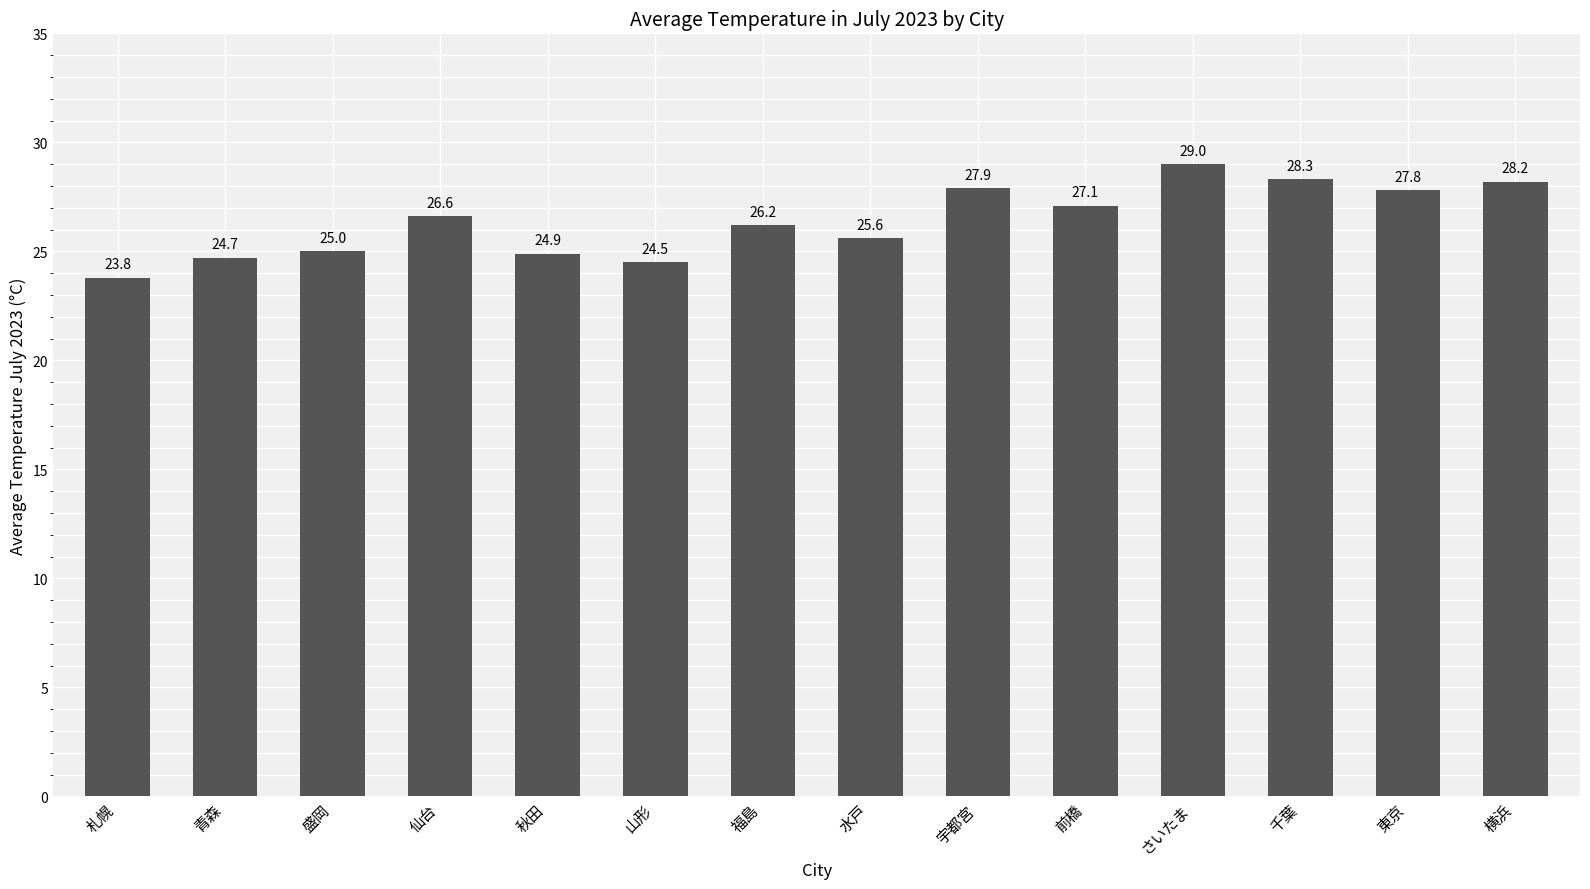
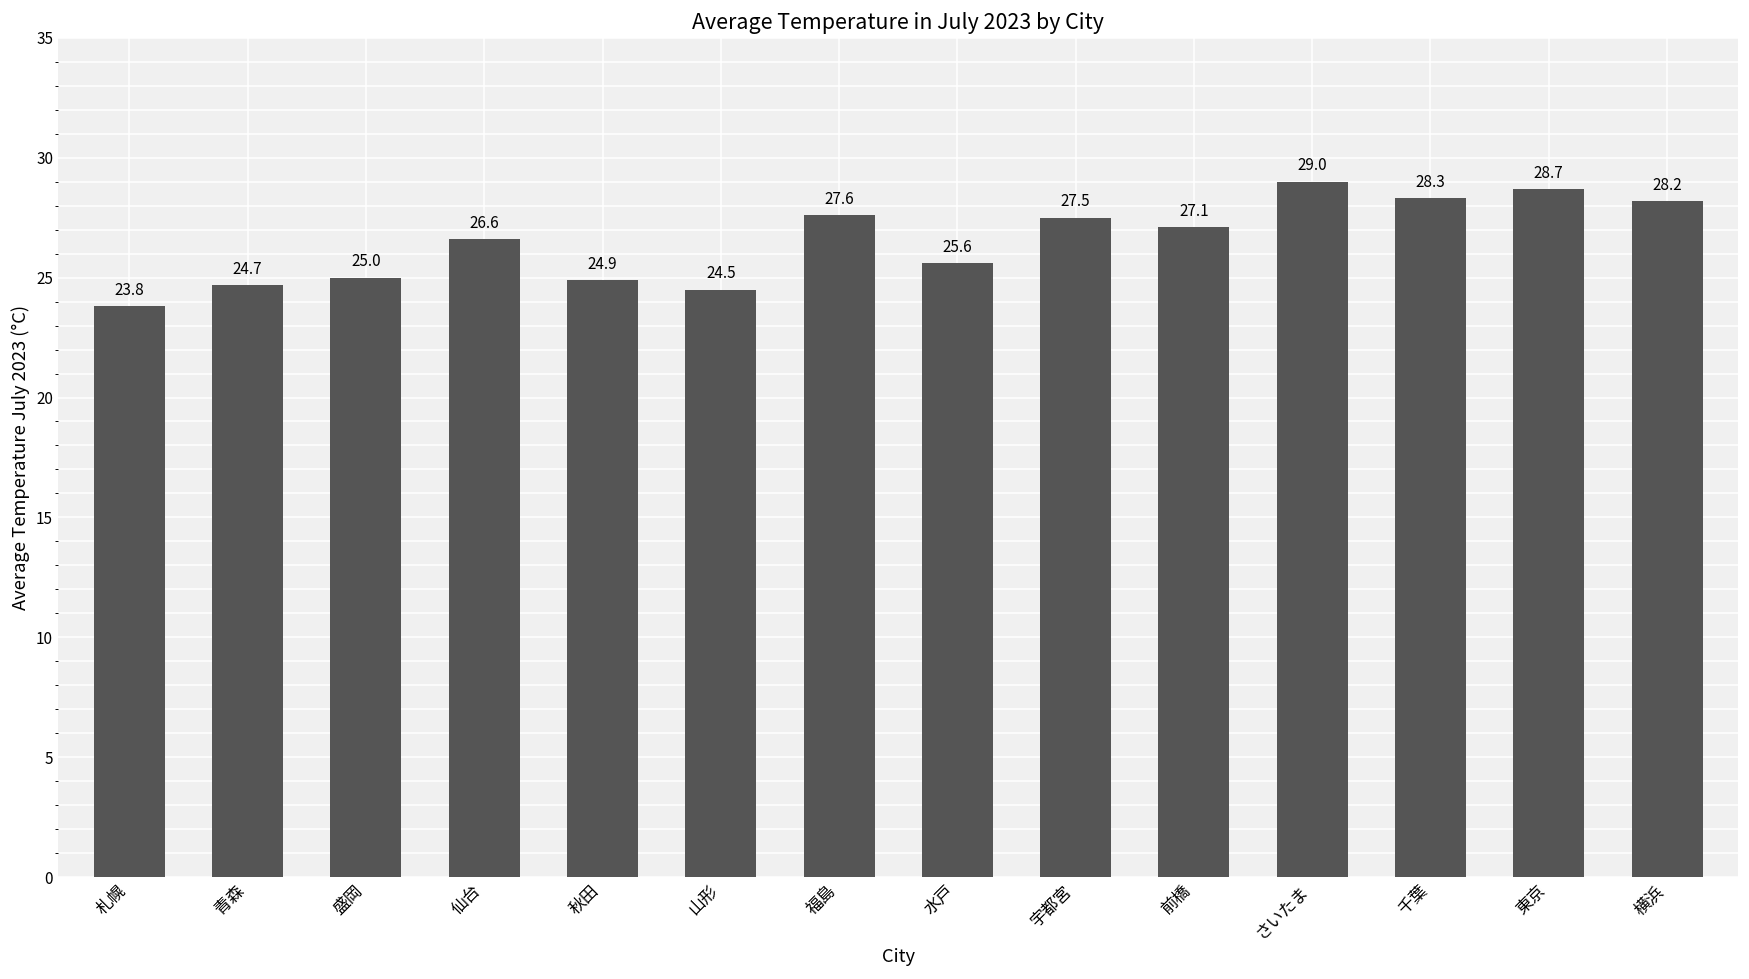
  {
    "札幌": 23.8,
    "青森": 24.7,
    "盛岡": 25.0,
    "仙台": 26.6,
    "秋田": 24.9,
    "山形": 24.5,
-   "福島": 26.2,
+   "福島": 27.6,
    "水戸": 25.6,
-   "宇都宮": 27.9,
+   "宇都宮": 27.5,
    "前橋": 27.1,
    "さいたま": 29.0,
    "千葉": 28.3,
-   "東京": 27.8,
+   "東京": 28.7,
    "横浜": 28.2
  }
